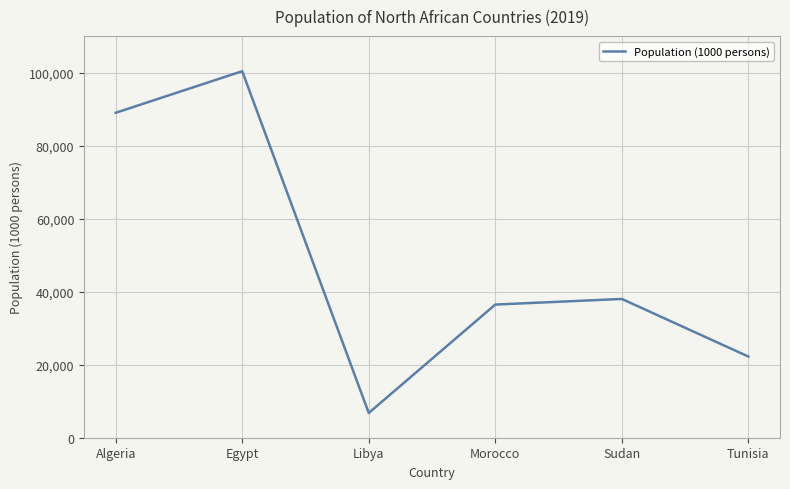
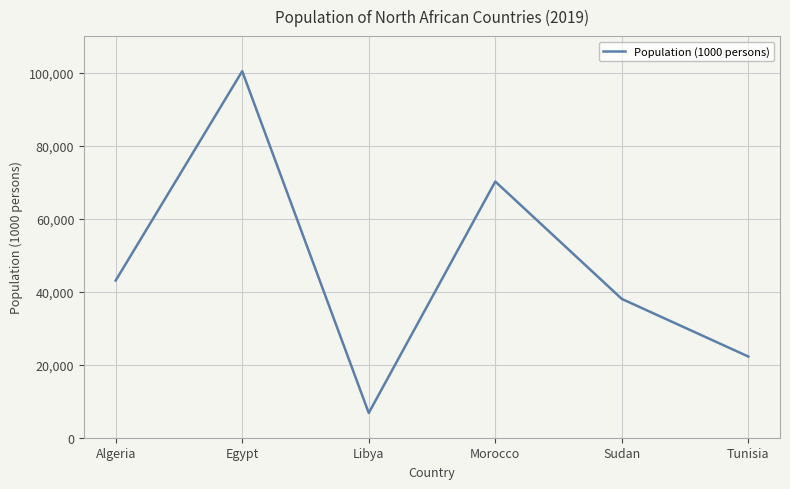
  {
-   "Algeria": "89,000",
+   "Algeria": "43,000",
    "Egypt": "100,000",
    "Libya": "7,000",
-   "Morocco": "36,000",
+   "Morocco": "70,000",
    "Sudan": "38,000",
    "Tunisia": "22,000"
  }
